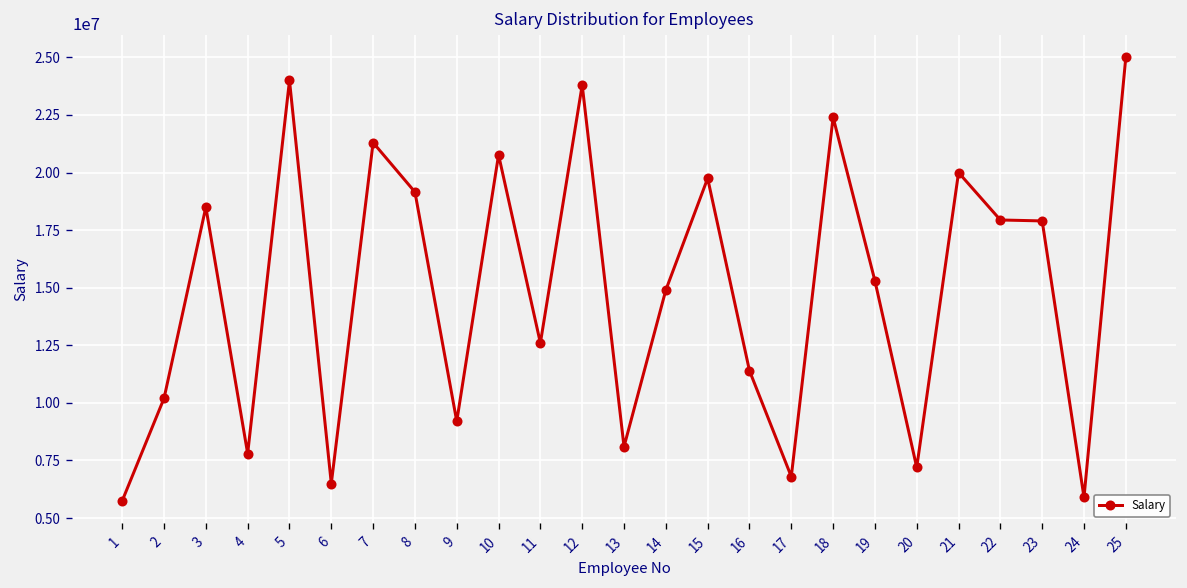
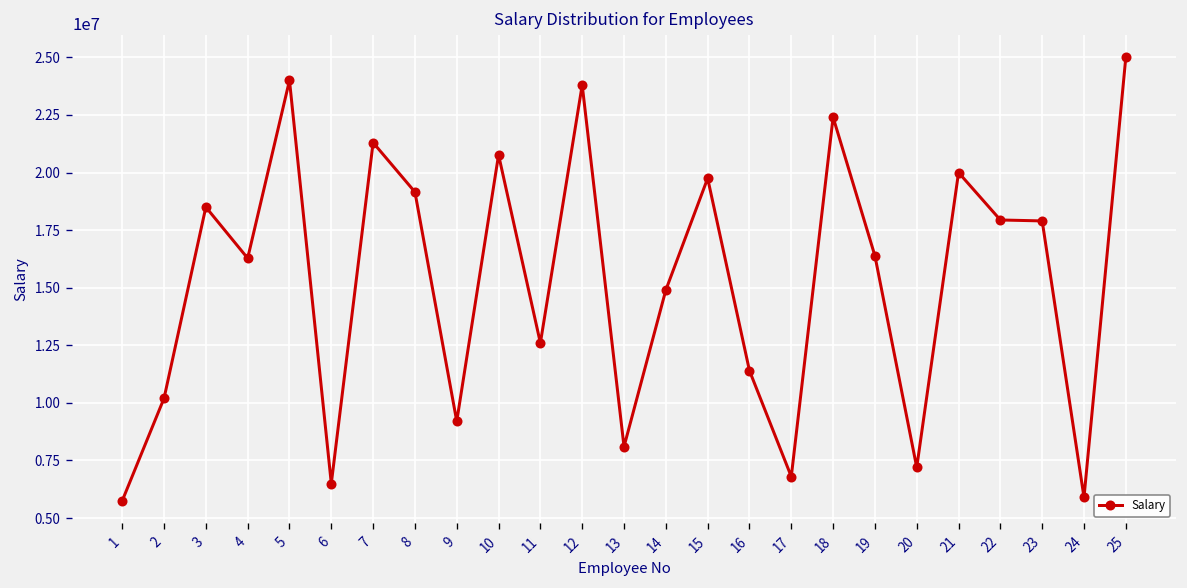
  {
    "1": 5800000,
    "2": 10200000,
    "3": 18500000,
-   "4": 7800000,
+   "4": 16300000,
    "5": 24000000,
    "6": 6500000,
    "7": 21300000,
    "8": 19200000,
    "9": 9200000,
    "10": 20800000,
    "11": 12600000,
    "12": 23800000,
    "13": 8100000,
    "14": 14900000,
    "15": 19800000,
    "16": 11400000,
    "17": 6800000,
    "18": 22400000,
-   "19": 15300000,
+   "19": 16400000,
    "20": 7200000,
    "21": 20000000,
    "22": 17900000,
    "23": 17900000,
    "24": 5900000,
    "25": 25000000
  }
